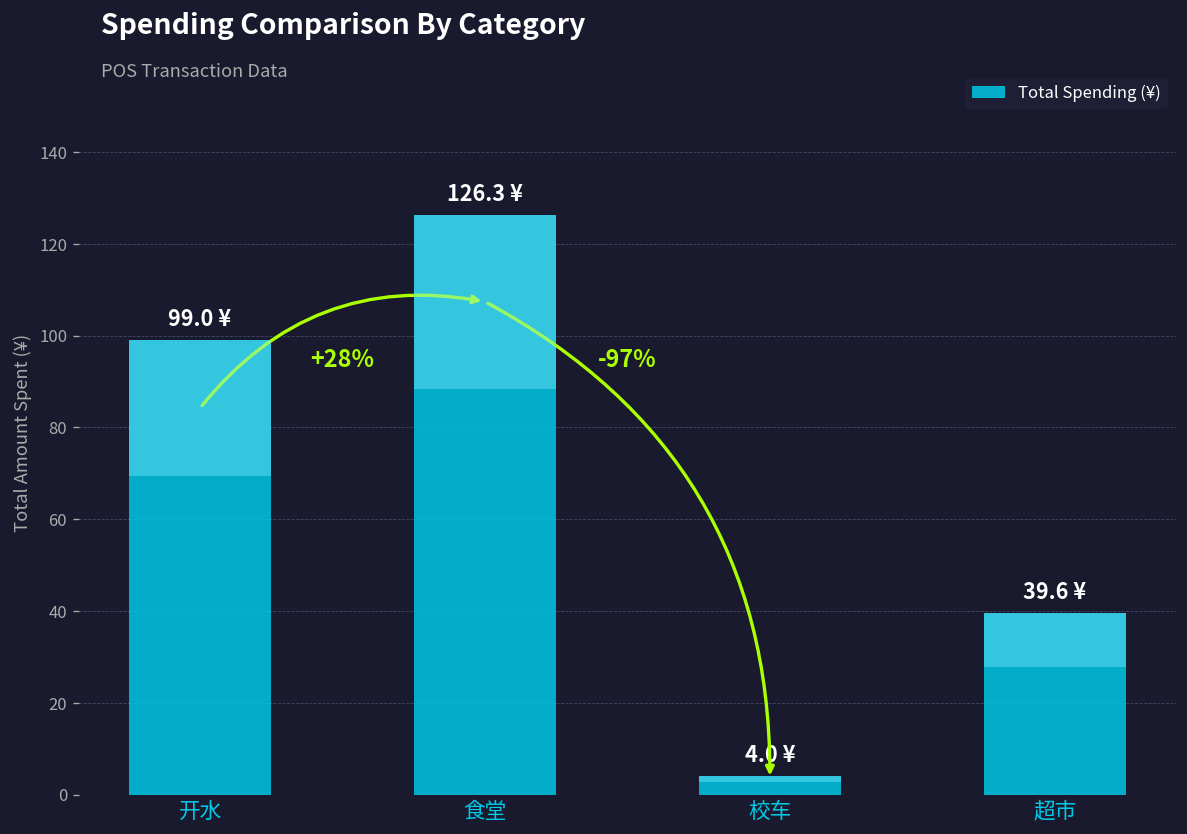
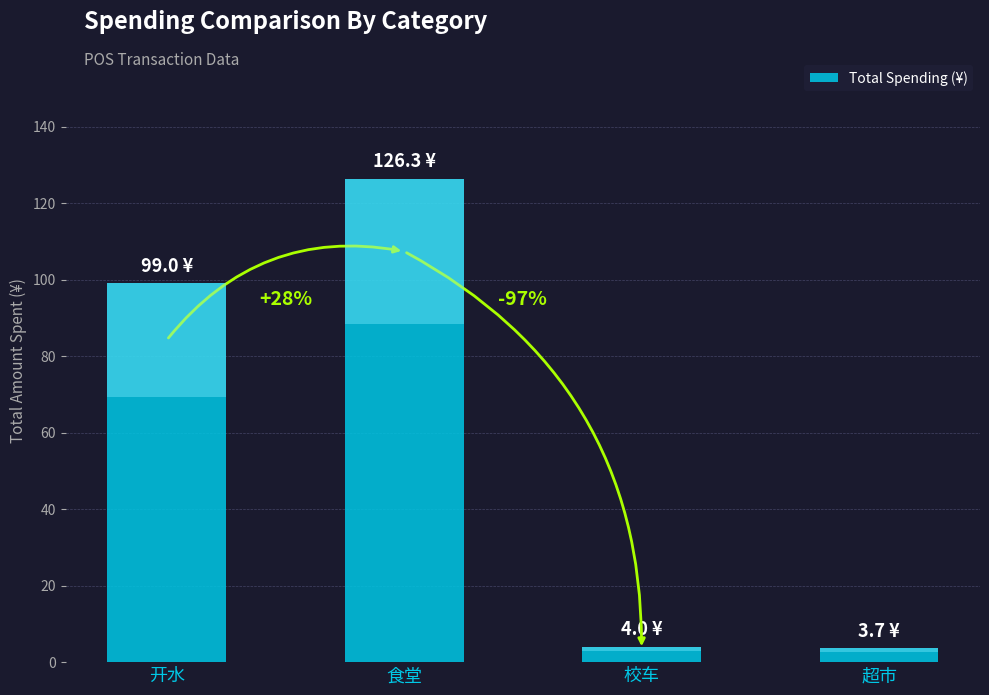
  {
    "开水": 99.0,
    "食堂": 126.3,
    "校车": 4.0,
-   "超市": 39.6
+   "超市": 3.7
  }
